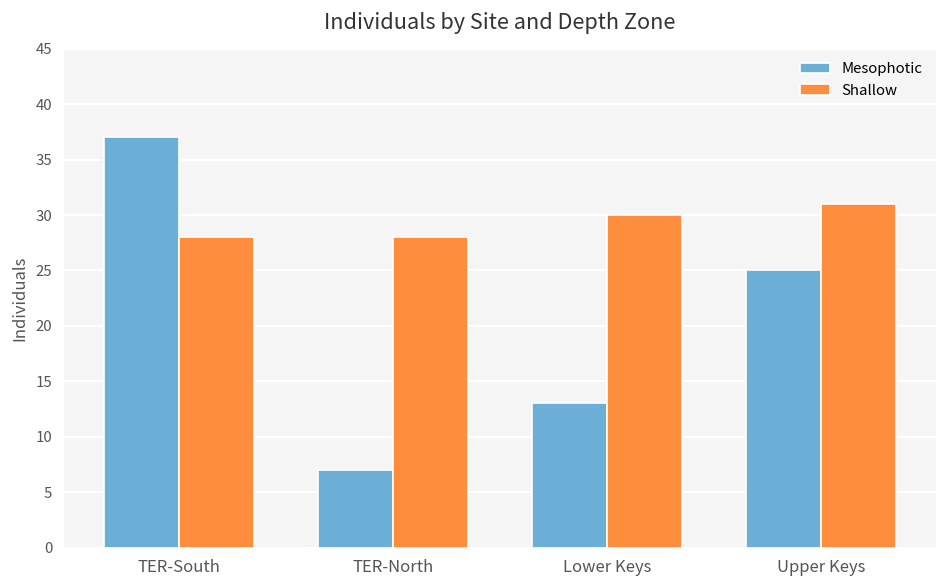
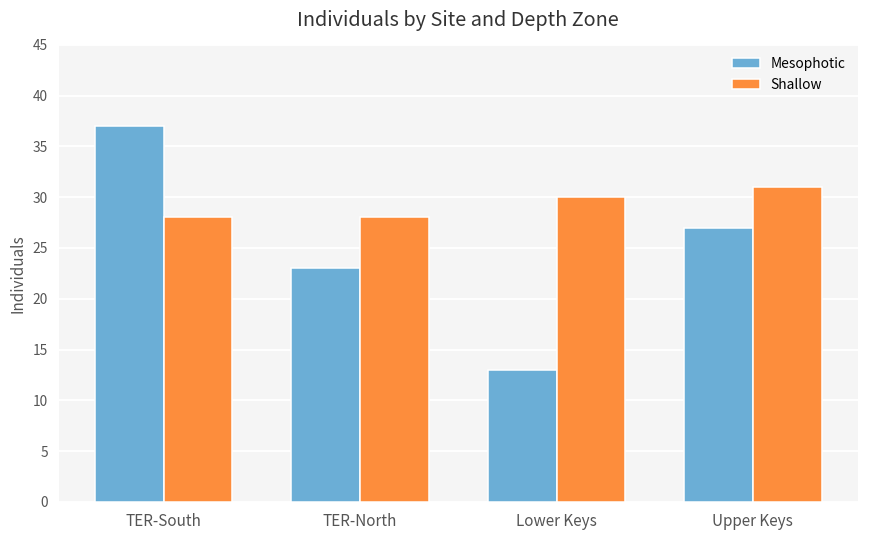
  {
    "Mesophotic": {
      "TER-South": 37,
-     "TER-North": 7,
+     "TER-North": 23,
      "Lower Keys": 13,
-     "Upper Keys": 25
+     "Upper Keys": 27
    },
    "Shallow": {
      "TER-South": 28,
      "TER-North": 28,
      "Lower Keys": 30,
      "Upper Keys": 31
    }
  }
